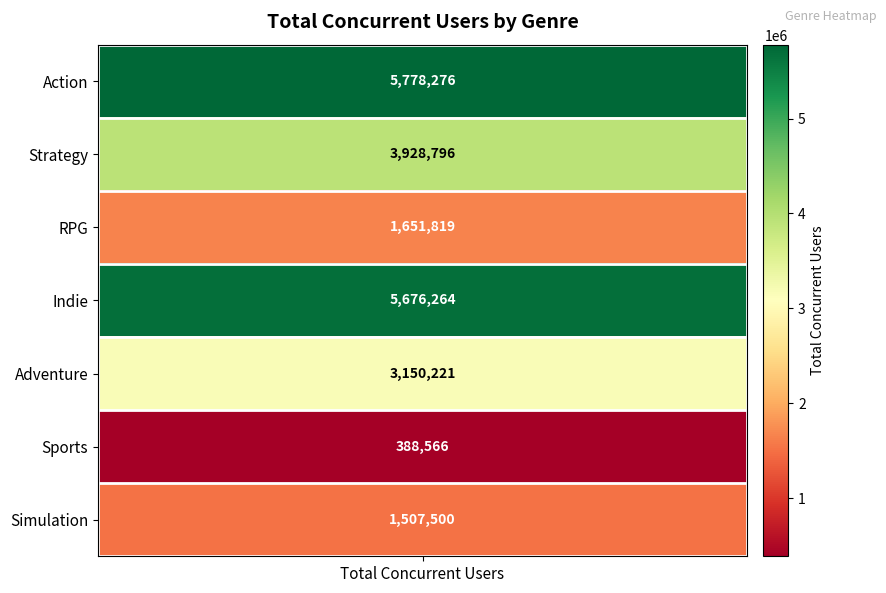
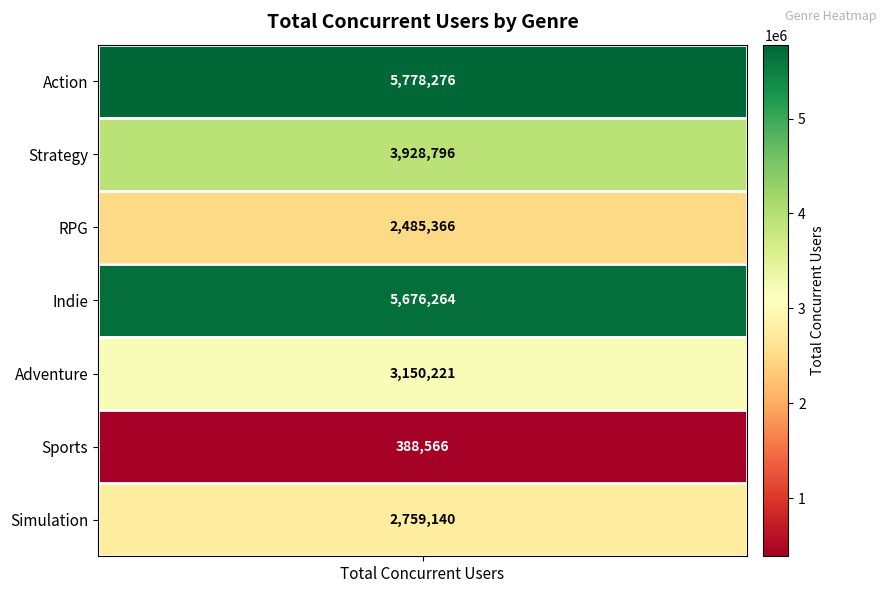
  {
    "Action": {
      "Total Concurrent Users": "5,778,276"
    },
    "Strategy": {
      "Total Concurrent Users": "3,928,796"
    },
    "RPG": {
-     "Total Concurrent Users": "1,651,819"
+     "Total Concurrent Users": "2,485,366"
    },
    "Indie": {
      "Total Concurrent Users": "5,676,264"
    },
    "Adventure": {
      "Total Concurrent Users": "3,150,221"
    },
    "Sports": {
      "Total Concurrent Users": "388,566"
    },
    "Simulation": {
-     "Total Concurrent Users": "1,507,500"
+     "Total Concurrent Users": "2,759,140"
    }
  }
